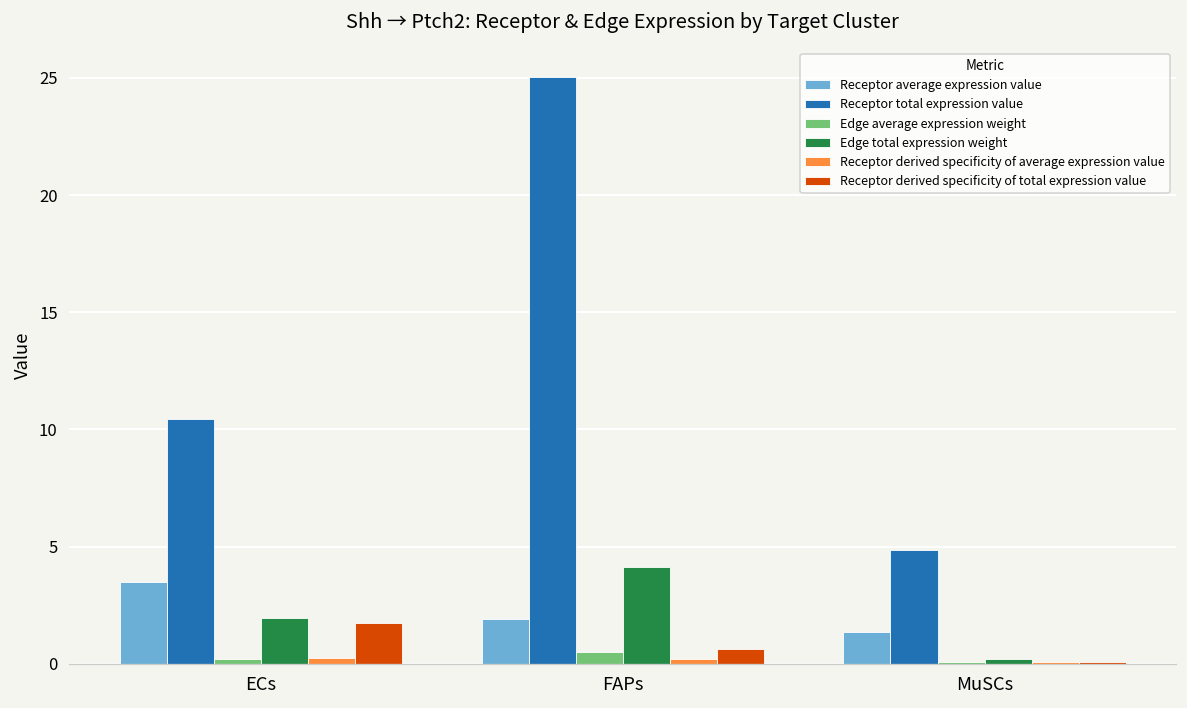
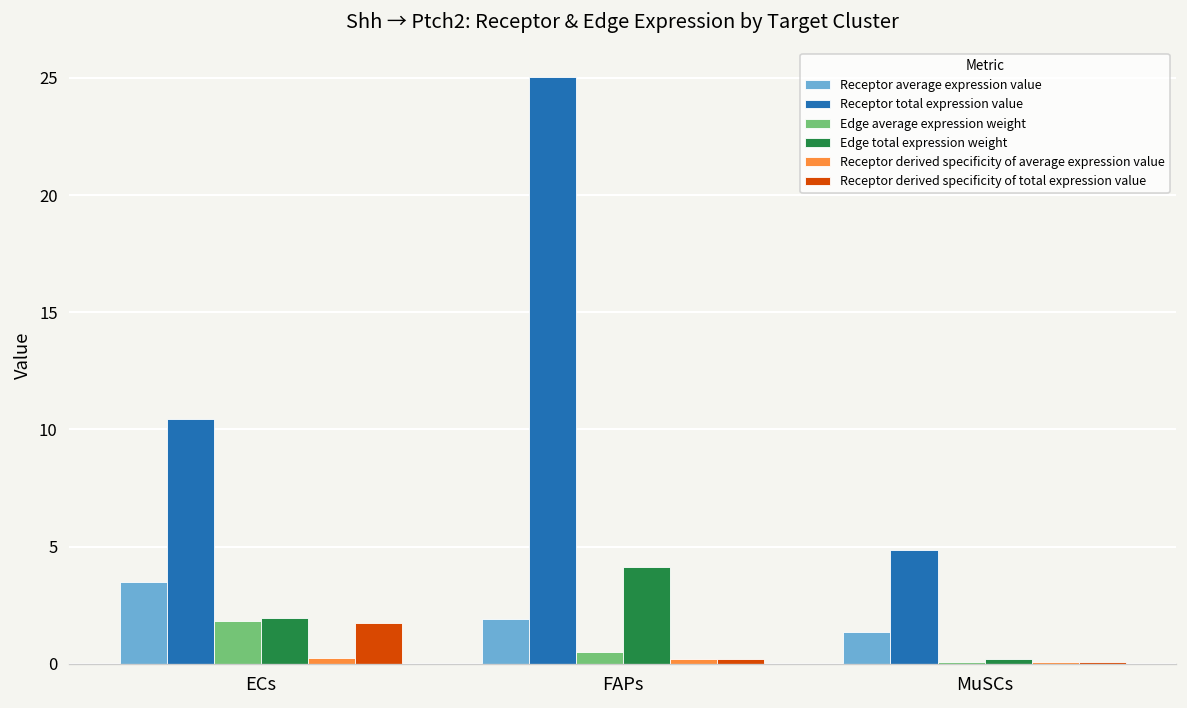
  {
    "Receptor average expression value": {
      "ECs": 3.5,
      "FAPs": 1.9,
      "MuSCs": 1.4
    },
    "Receptor total expression value": {
      "ECs": 10.4,
      "FAPs": 25.0,
      "MuSCs": 4.9
    },
    "Edge average expression weight": {
-     "ECs": 0.2,
+     "ECs": 1.8,
      "FAPs": 0.5
    },
    "Edge total expression weight": {
      "ECs": 2.0,
      "FAPs": 4.1,
      "MuSCs": 0.2
    },
    "Receptor derived specificity of average expression value": {
      "ECs": 0.3,
      "FAPs": 0.2
    },
    "Receptor derived specificity of total expression value": {
      "ECs": 1.8,
-     "FAPs": 0.6
+     "FAPs": 0.2
    }
  }
